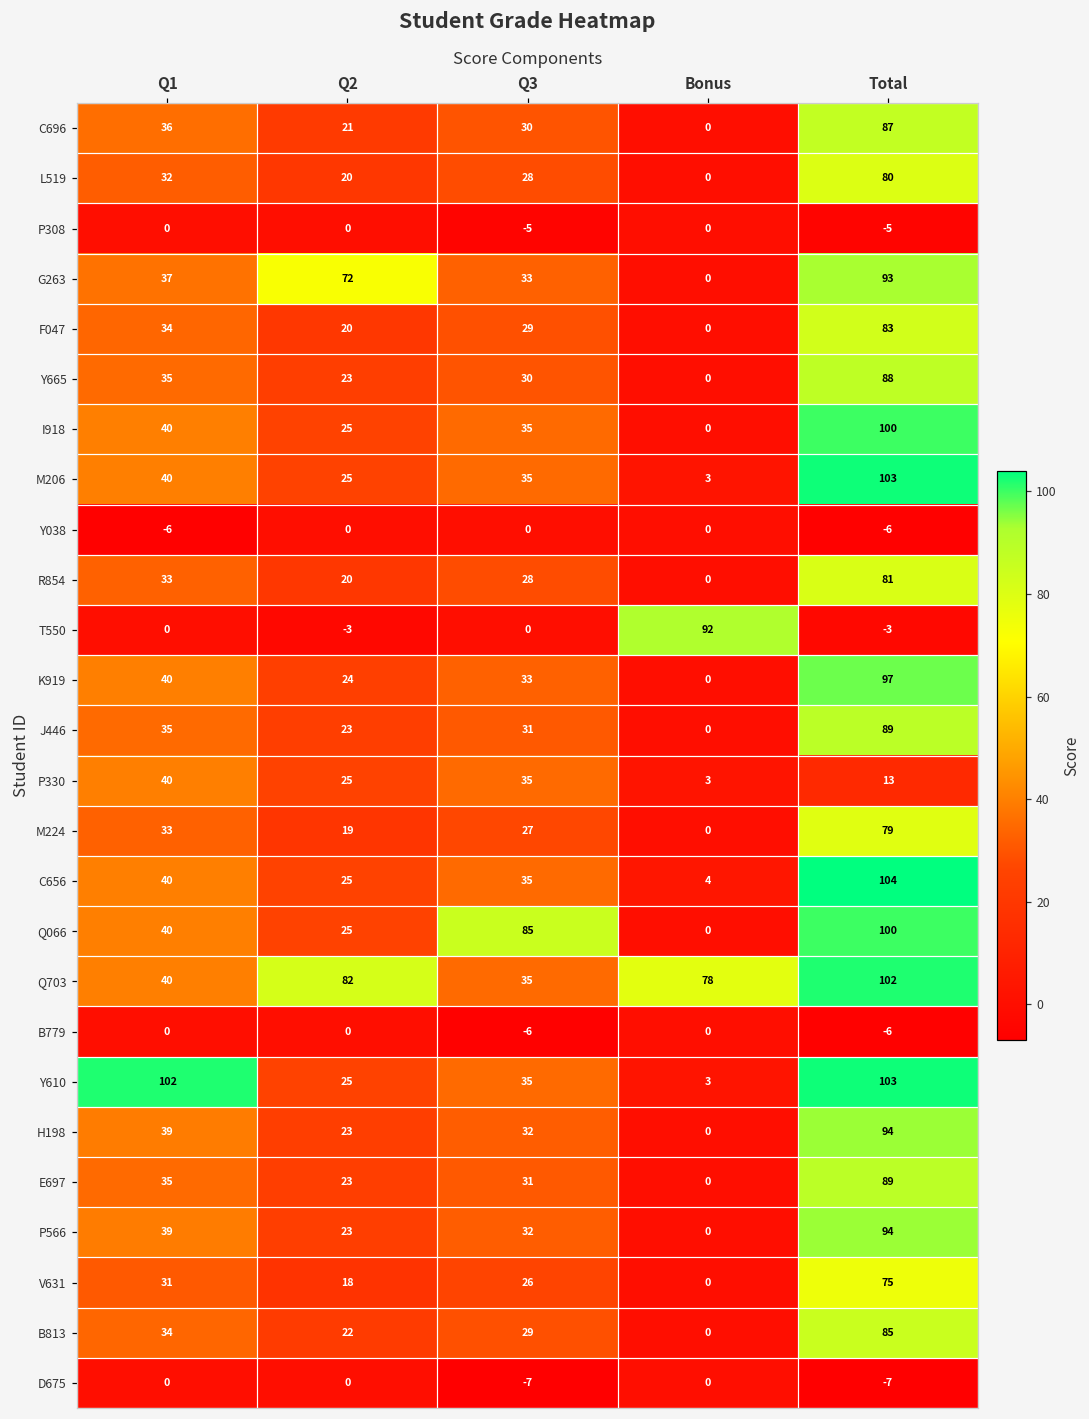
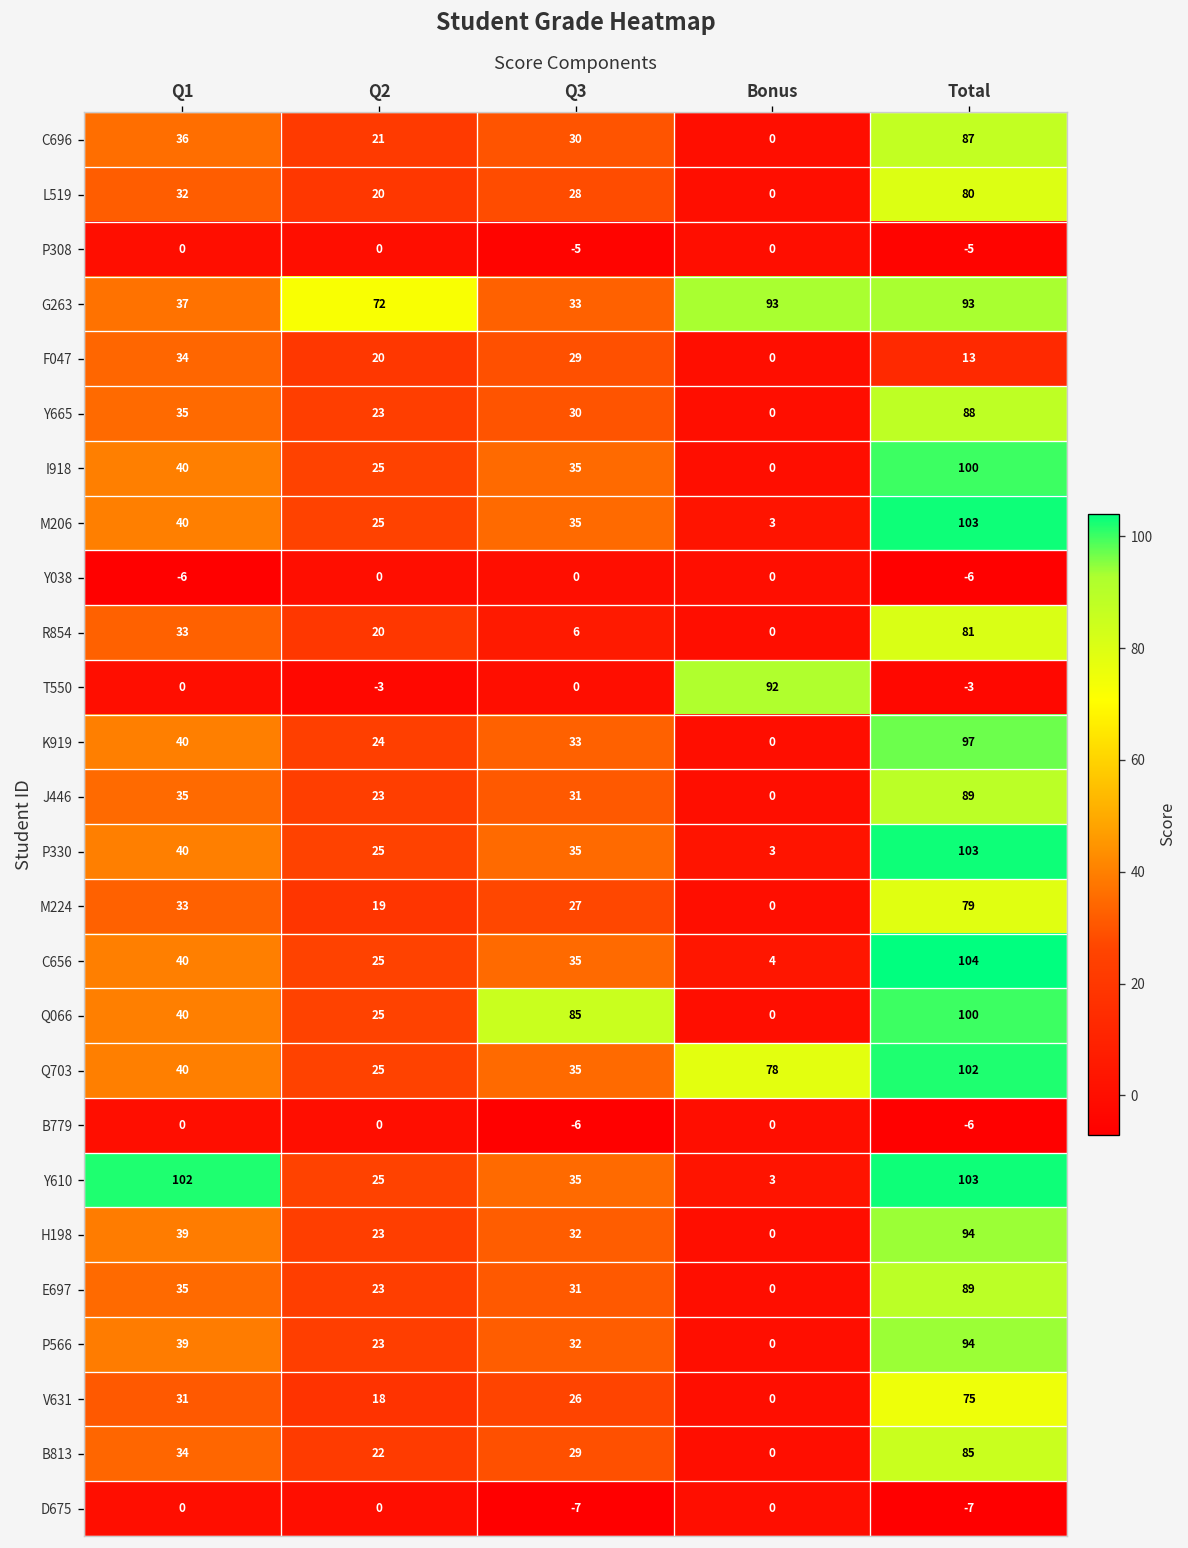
  {
    "C696": {
      "Q1": 36,
      "Q2": 21,
      "Q3": 30,
      "Bonus": 0,
      "Total": 87
    },
    "L519": {
      "Q1": 32,
      "Q2": 20,
      "Q3": 28,
      "Bonus": 0,
      "Total": 80
    },
    "P308": {
      "Q1": 0,
      "Q2": 0,
      "Q3": -5,
      "Bonus": 0,
      "Total": -5
    },
    "G263": {
      "Q1": 37,
      "Q2": 72,
      "Q3": 33,
-     "Bonus": 0,
+     "Bonus": 93,
      "Total": 93
    },
    "F047": {
      "Q1": 34,
      "Q2": 20,
      "Q3": 29,
      "Bonus": 0,
-     "Total": 83
+     "Total": 13
    },
    "Y665": {
      "Q1": 35,
      "Q2": 23,
      "Q3": 30,
      "Bonus": 0,
      "Total": 88
    },
    "I918": {
      "Q1": 40,
      "Q2": 25,
      "Q3": 35,
      "Bonus": 0,
      "Total": 100
    },
    "M206": {
      "Q1": 40,
      "Q2": 25,
      "Q3": 35,
      "Bonus": 3,
      "Total": 103
    },
    "Y038": {
      "Q1": -6,
      "Q2": 0,
      "Q3": 0,
      "Bonus": 0,
      "Total": -6
    },
    "R854": {
      "Q1": 33,
      "Q2": 20,
-     "Q3": 28,
+     "Q3": 6,
      "Bonus": 0,
      "Total": 81
    },
    "T550": {
      "Q1": 0,
      "Q2": -3,
      "Q3": 0,
      "Bonus": 92,
      "Total": -3
    },
    "K919": {
      "Q1": 40,
      "Q2": 24,
      "Q3": 33,
      "Bonus": 0,
      "Total": 97
    },
    "J446": {
      "Q1": 35,
      "Q2": 23,
      "Q3": 31,
      "Bonus": 0,
      "Total": 89
    },
    "P330": {
      "Q1": 40,
      "Q2": 25,
      "Q3": 35,
      "Bonus": 3,
-     "Total": 13
+     "Total": 103
    },
    "M224": {
      "Q1": 33,
      "Q2": 19,
      "Q3": 27,
      "Bonus": 0,
      "Total": 79
    },
    "C656": {
      "Q1": 40,
      "Q2": 25,
      "Q3": 35,
      "Bonus": 4,
      "Total": 104
    },
    "Q066": {
      "Q1": 40,
      "Q2": 25,
      "Q3": 85,
      "Bonus": 0,
      "Total": 100
    },
    "Q703": {
      "Q1": 40,
-     "Q2": 82,
+     "Q2": 25,
      "Q3": 35,
      "Bonus": 78,
      "Total": 102
    },
    "B779": {
      "Q1": 0,
      "Q2": 0,
      "Q3": -6,
      "Bonus": 0,
      "Total": -6
    },
    "Y610": {
      "Q1": 102,
      "Q2": 25,
      "Q3": 35,
      "Bonus": 3,
      "Total": 103
    },
    "H198": {
      "Q1": 39,
      "Q2": 23,
      "Q3": 32,
      "Bonus": 0,
      "Total": 94
    },
    "E697": {
      "Q1": 35,
      "Q2": 23,
      "Q3": 31,
      "Bonus": 0,
      "Total": 89
    },
    "P566": {
      "Q1": 39,
      "Q2": 23,
      "Q3": 32,
      "Bonus": 0,
      "Total": 94
    },
    "V631": {
      "Q1": 31,
      "Q2": 18,
      "Q3": 26,
      "Bonus": 0,
      "Total": 75
    },
    "B813": {
      "Q1": 34,
      "Q2": 22,
      "Q3": 29,
      "Bonus": 0,
      "Total": 85
    },
    "D675": {
      "Q1": 0,
      "Q2": 0,
      "Q3": -7,
      "Bonus": 0,
      "Total": -7
    }
  }
